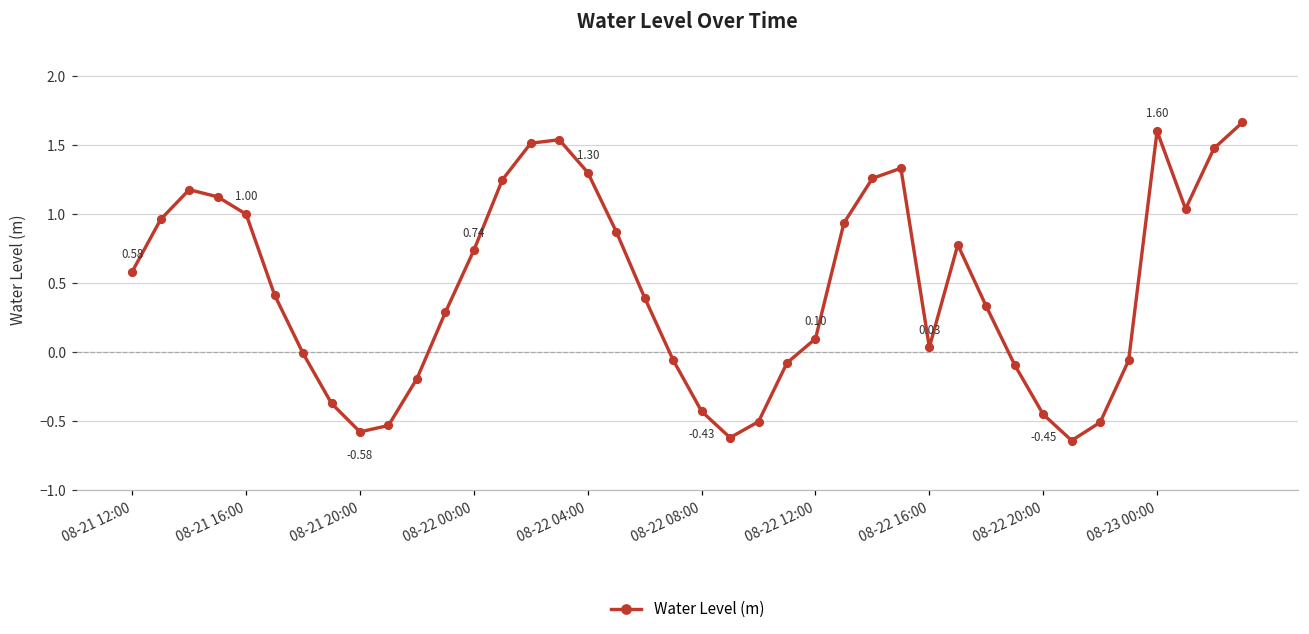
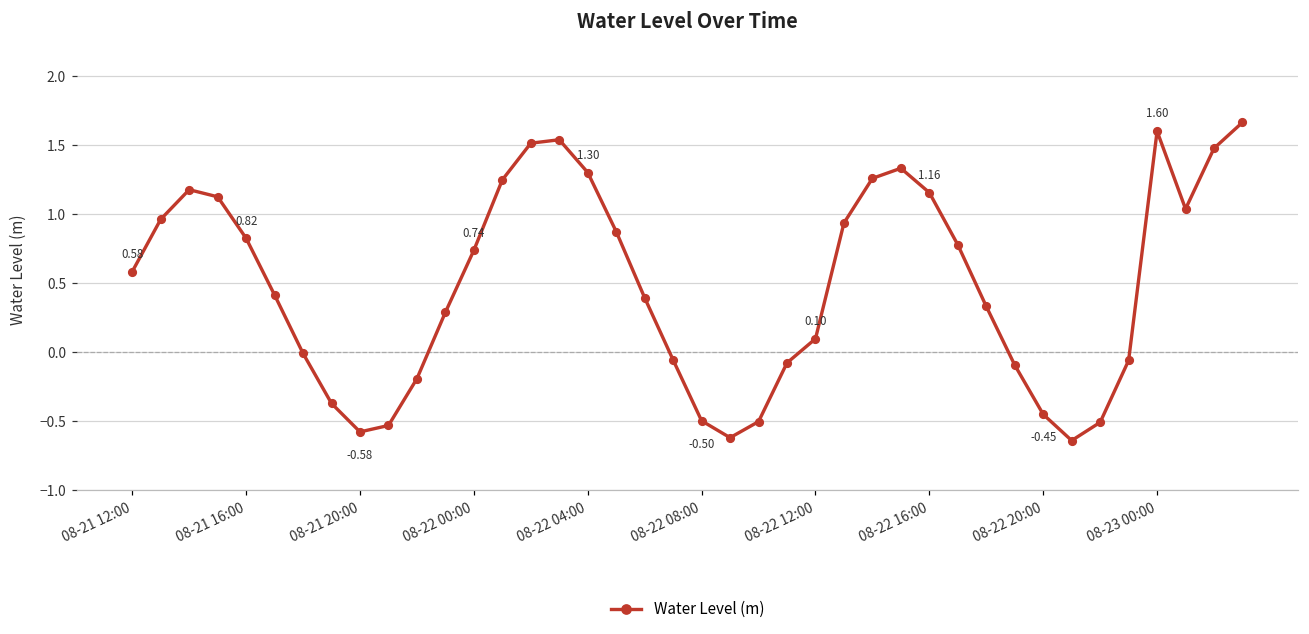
  {
    "08-21 12:00": 0.58,
-   "08-21 16:00": 1.00,
+   "08-21 16:00": 0.82,
    "08-21 20:00": -0.58,
    "08-22 00:00": 0.74,
    "08-22 04:00": 1.30,
-   "08-22 08:00": -0.43,
+   "08-22 08:00": -0.50,
    "08-22 12:00": 0.10,
-   "08-22 16:00": 0.03,
+   "08-22 16:00": 1.16,
    "08-22 20:00": -0.45,
    "08-23 00:00": 1.60
  }
